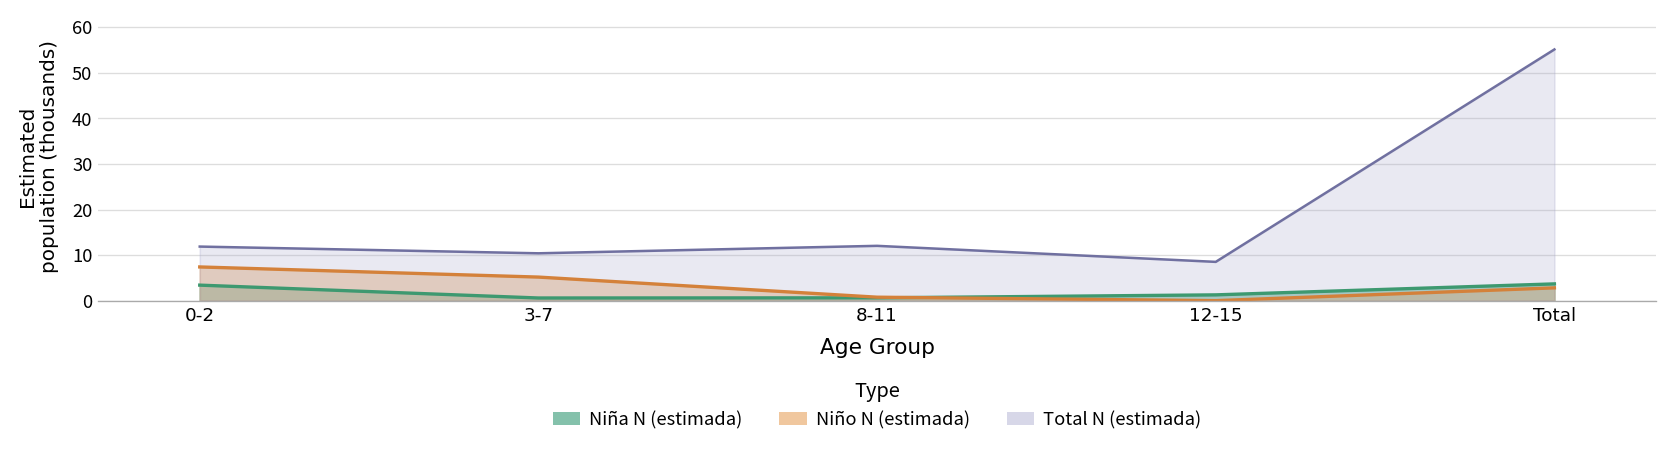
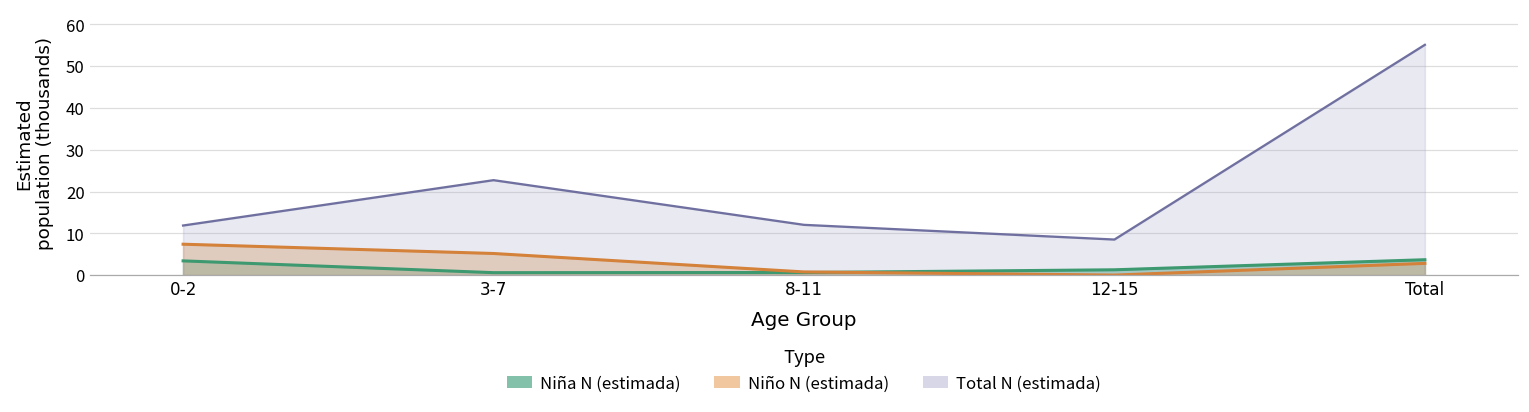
  {
    "Niña N (estimada)": {
      "0-2": 3,
      "3-7": 1,
      "12-15": 1,
      "Total": 4
    },
    "Niño N (estimada)": {
      "0-2": 7,
      "3-7": 5,
      "12-15": 0,
      "Total": 3
    },
    "Total N (estimada)": {
      "0-2": 12,
-     "3-7": 10,
+     "3-7": 23,
      "8-11": 12,
      "12-15": 9,
      "Total": 55
    }
  }
